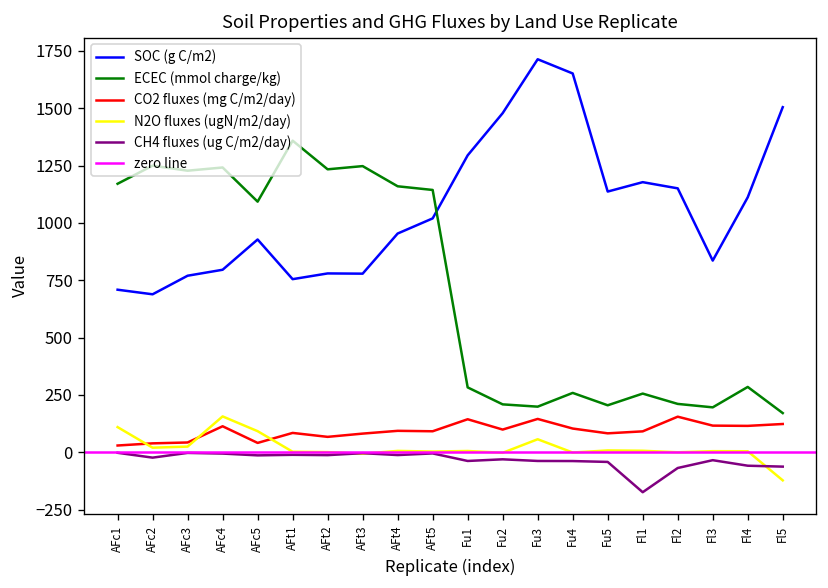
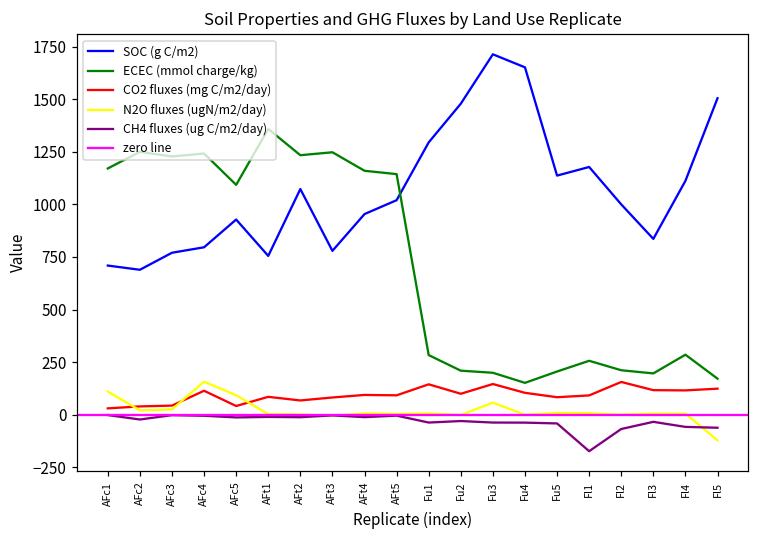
  {
    "SOC (g C/m2)": {
      "AFc1": 710,
      "AFc2": 690,
      "AFc3": 770,
      "AFc4": 800,
      "AFc5": 930,
      "AFt1": 760,
-     "AFt2": 780,
+     "AFt2": 1070,
      "AFt3": 780,
      "AFt4": 950,
      "AFt5": 1020,
      "Fu1": 1300,
      "Fu2": 1480,
      "Fu3": 1710,
      "Fu4": 1650,
      "Fu5": 1140,
      "Fl1": 1180,
-     "Fl2": 1150,
+     "Fl2": 1000,
      "Fl3": 840,
      "Fl4": 1110,
      "Fl5": 1510
    },
    "ECEC (mmol charge/kg)": {
      "AFc1": 1170,
      "AFc3": 1230,
      "AFc5": 1090,
      "AFt2": 1230,
      "AFt3": 1250,
      "AFt4": 1160,
      "AFt5": 1140,
      "Fu1": 280,
      "Fu2": 210,
      "Fu3": 200,
-     "Fu4": 260,
+     "Fu4": 150,
      "Fu5": 210,
      "Fl1": 260,
      "Fl2": 210,
      "Fl3": 200,
      "Fl4": 290,
      "Fl5": 170
    },
    "CO2 fluxes (mg C/m2/day)": {
      "AFc1": 30,
      "AFc2": 40,
      "AFc3": 40,
      "AFc4": 110,
      "AFc5": 40,
      "AFt1": 80,
      "AFt2": 70,
      "AFt3": 80,
      "AFt4": 90,
      "AFt5": 90,
      "Fu1": 140,
      "Fu2": 100,
      "Fu3": 150,
      "Fu4": 100,
      "Fu5": 80,
      "Fl1": 90,
      "Fl2": 160,
      "Fl3": 120,
      "Fl4": 120,
      "Fl5": 120
    },
    "N2O fluxes (ugN/m2/day)": {
      "AFc1": 110,
      "AFc2": 20,
      "AFc3": 20,
      "AFc4": 160,
      "AFc5": 90,
      "AFt4": 10,
      "Fu1": 10,
      "Fu2": 0,
      "Fu3": 60,
      "Fu4": 0,
      "Fu5": 10,
      "Fl1": 10,
      "Fl2": 0,
      "Fl3": 0,
      "Fl4": 0,
      "Fl5": -120
    },
    "CH4 fluxes (ug C/m2/day)": {
      "AFc1": 0,
      "AFc2": -20,
      "AFc3": 0,
      "AFc4": -10,
      "AFc5": -10,
      "AFt4": -10,
      "Fu1": -40,
      "Fu2": -30,
      "Fu3": -40,
      "Fu4": -40,
      "Fu5": -40,
      "Fl1": -170,
      "Fl2": -70,
      "Fl3": -30,
      "Fl4": -60,
      "Fl5": -60
    }
  }
